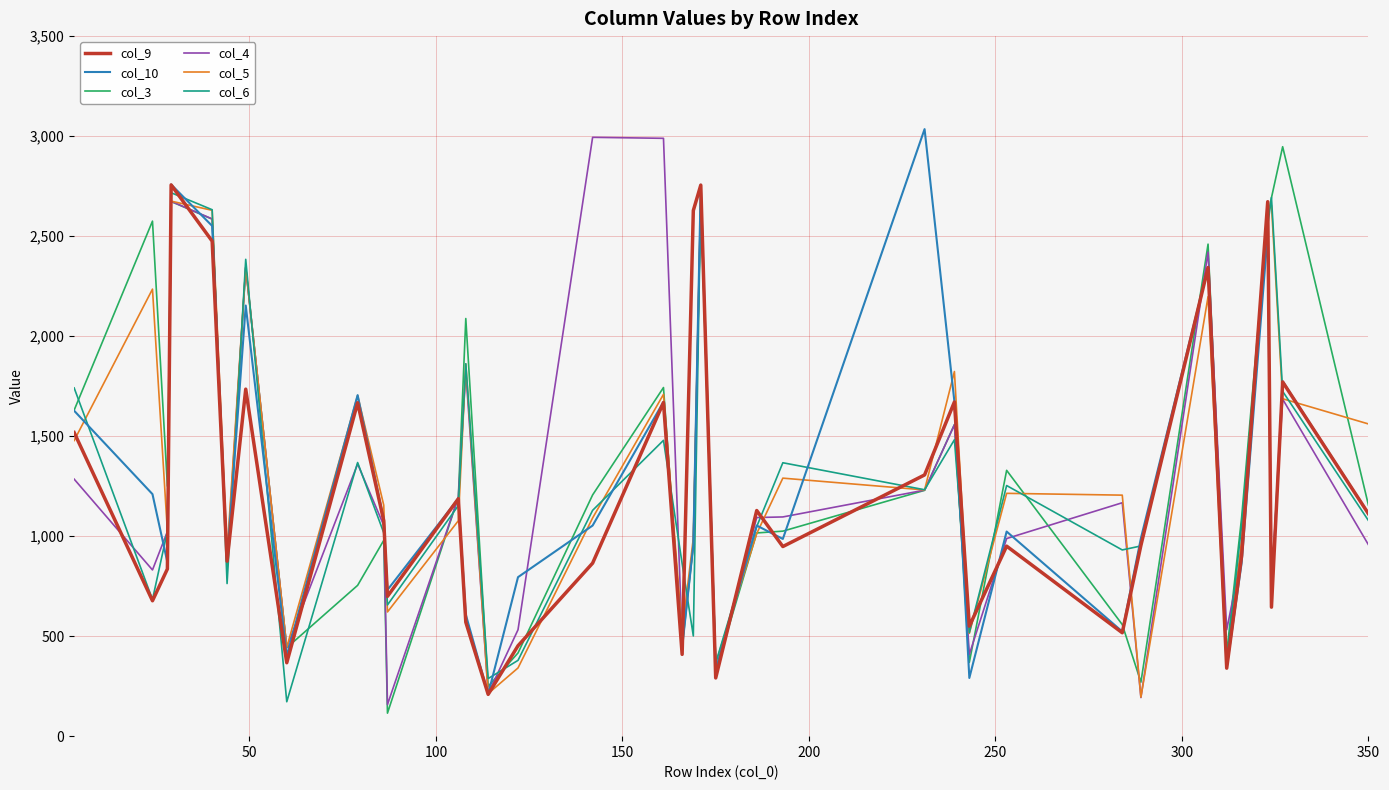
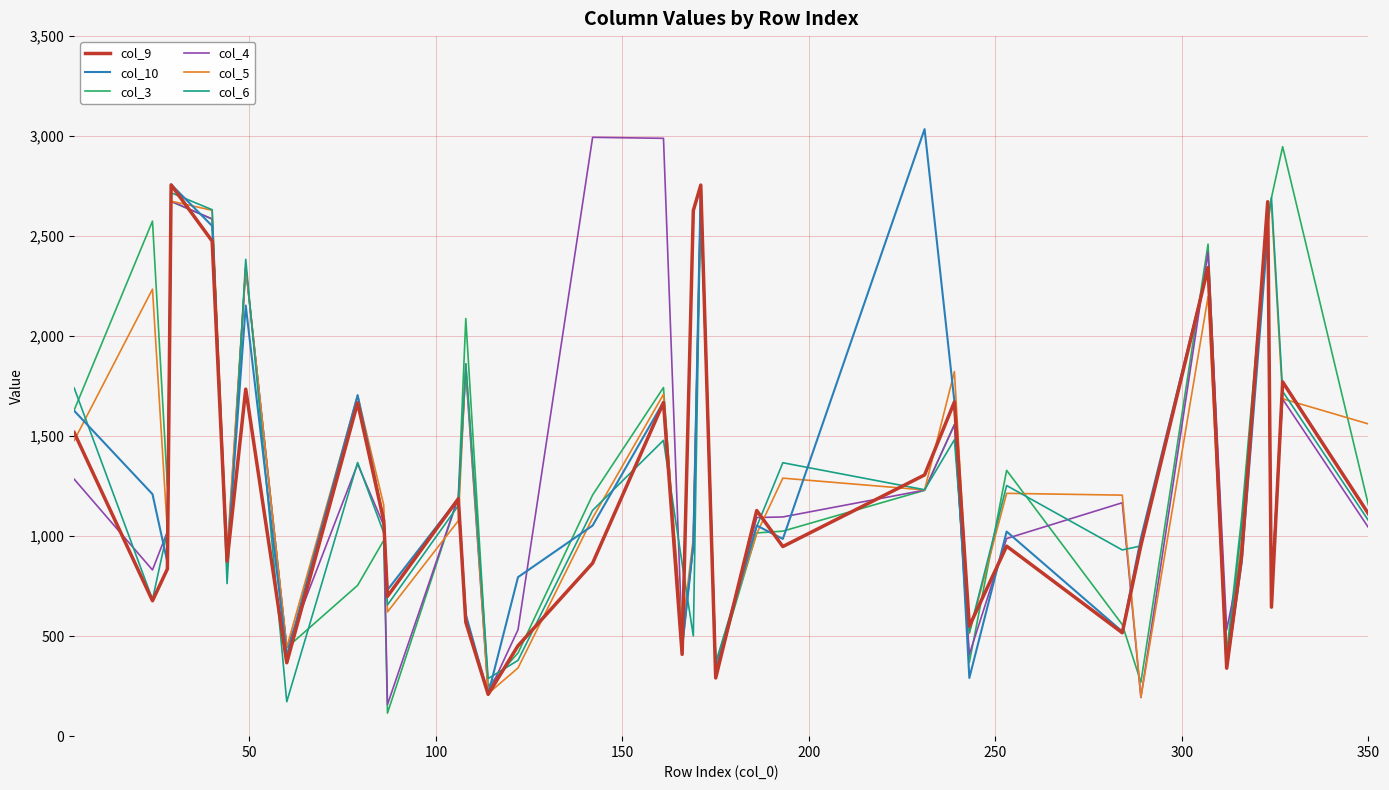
  {
    "col_4": {
-     "350": "960"
+     "350": "1,040"
    },
    "col_5": {
      "350": "1,560"
    }
  }
